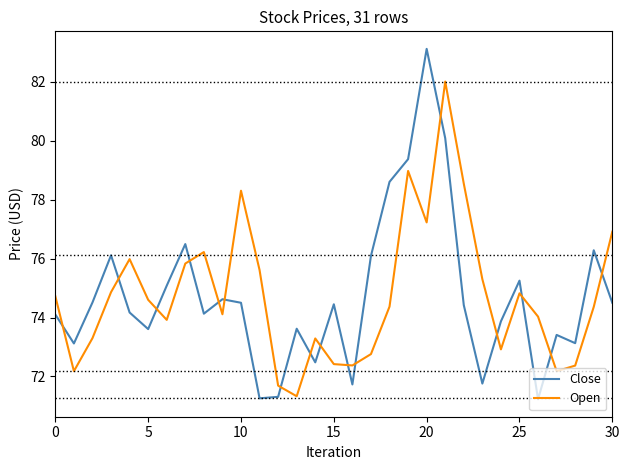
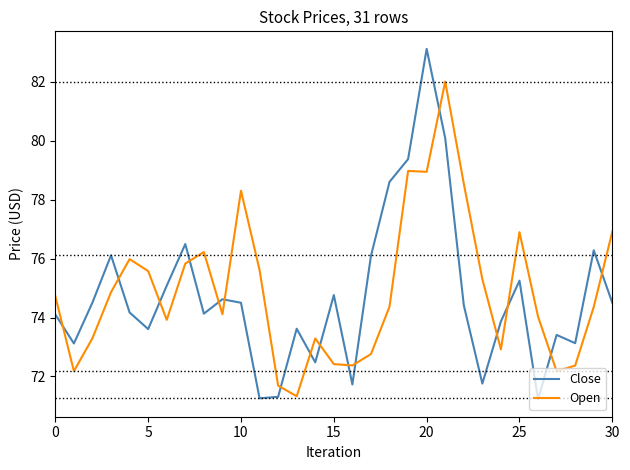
  {
    "Close": {
      "0": 74.1,
      "5": 73.6,
      "10": 74.5,
-     "15": 74.4,
+     "15": 74.8,
      "20": 83.1,
      "25": 75.3,
      "30": 74.5
    },
    "Open": {
      "0": 74.7,
-     "5": 74.6,
+     "5": 75.6,
      "10": 78.3,
      "15": 72.4,
-     "20": 77.2,
-     "25": 74.8,
+     "20": 78.9,
+     "25": 76.9,
      "30": 76.9
    }
  }
